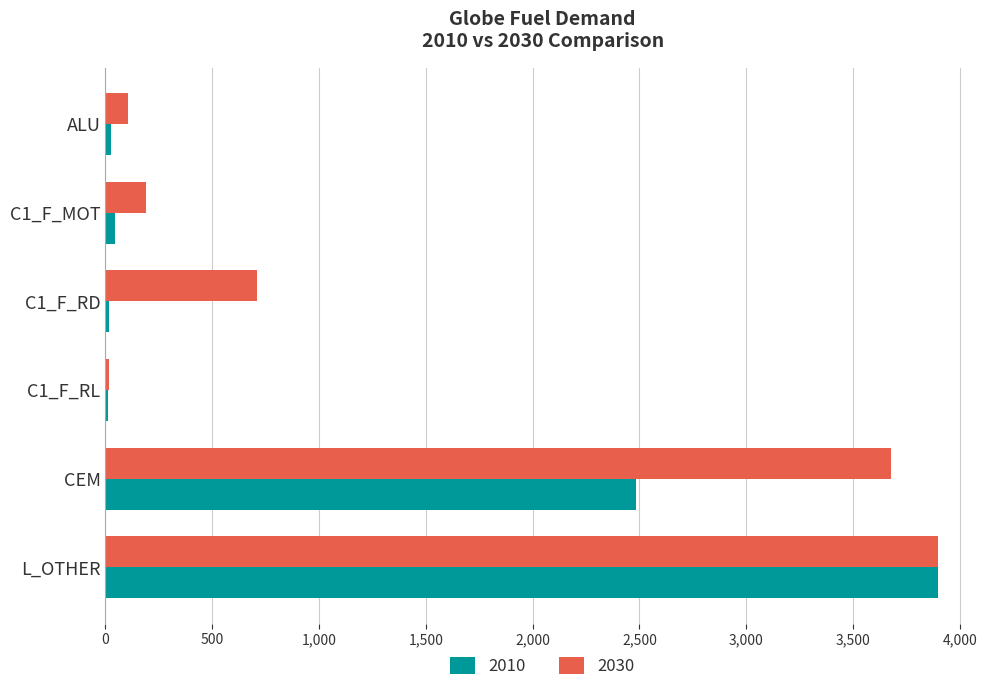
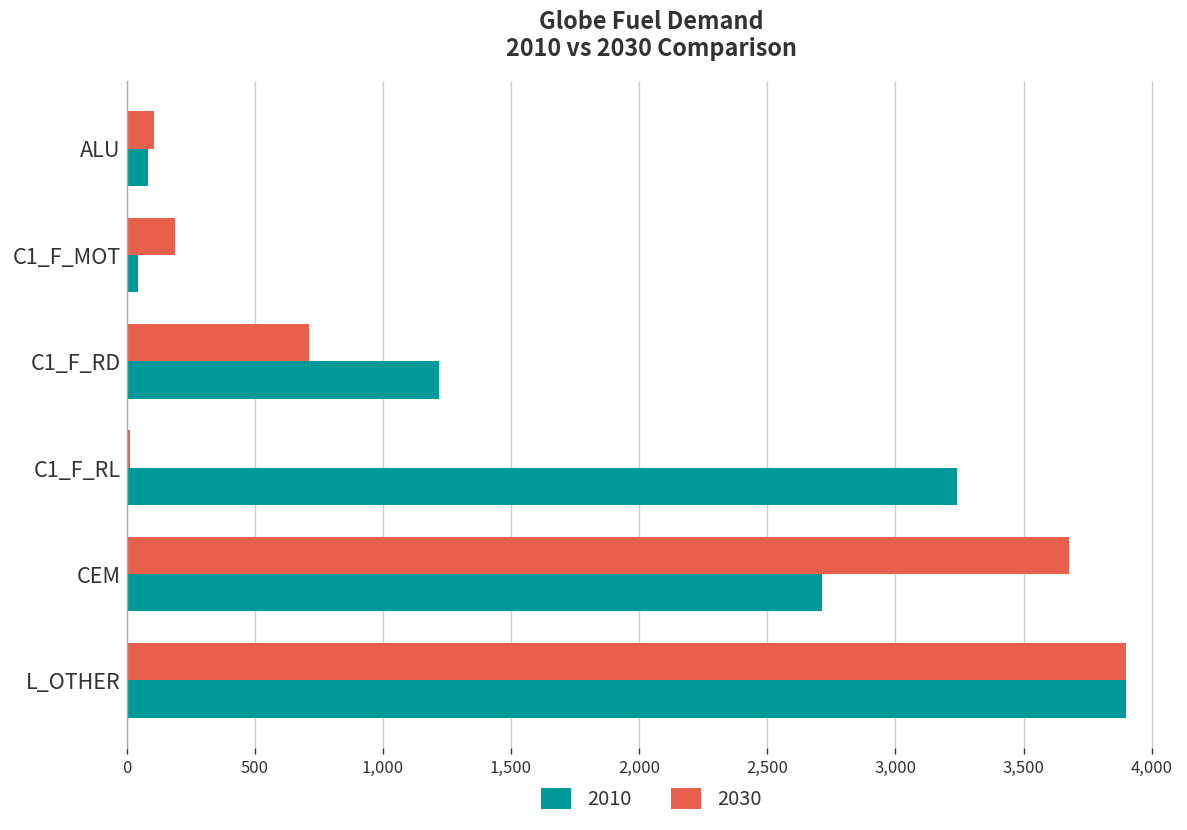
  {
    "2010": {
-     "ALU": "30",
+     "ALU": "90",
      "C1_F_MOT": "50",
-     "C1_F_RD": "20",
-     "C1_F_RL": "10",
-     "CEM": "2,480",
+     "C1_F_RD": "1,220",
+     "C1_F_RL": "3,240",
+     "CEM": "2,710",
      "L_OTHER": "3,900"
    },
    "2030": {
      "ALU": "110",
      "C1_F_MOT": "190",
      "C1_F_RD": "710",
      "C1_F_RL": "20",
      "CEM": "3,680",
      "L_OTHER": "3,900"
    }
  }
